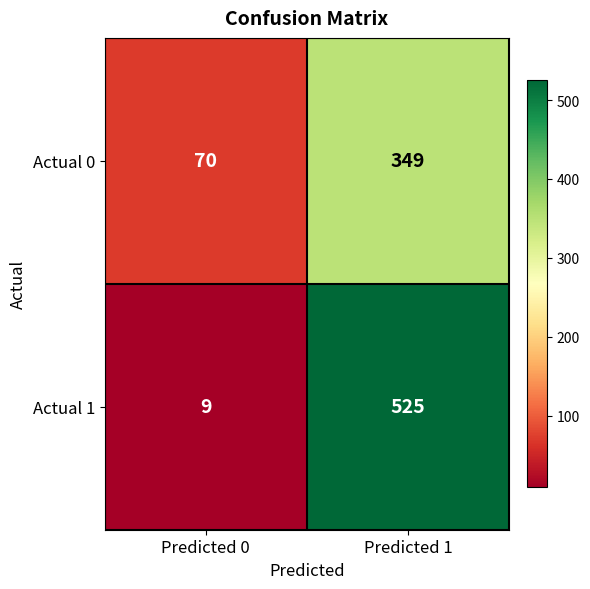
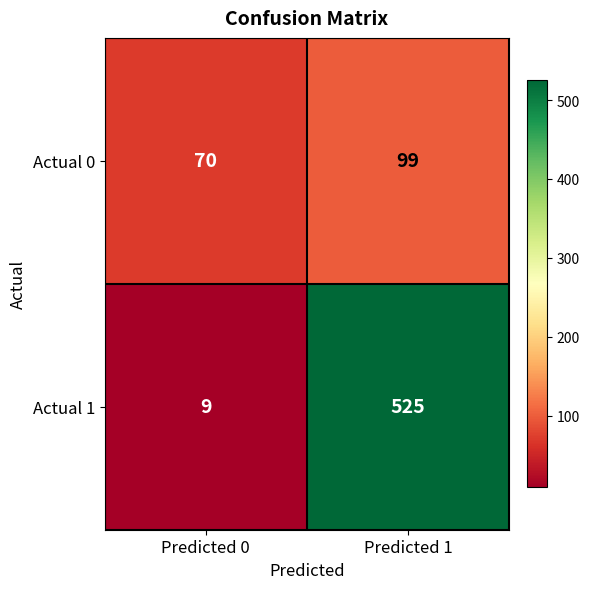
  {
    "Actual 0": {
      "Predicted 0": 70,
-     "Predicted 1": 349
+     "Predicted 1": 99
    },
    "Actual 1": {
      "Predicted 0": 9,
      "Predicted 1": 525
    }
  }
